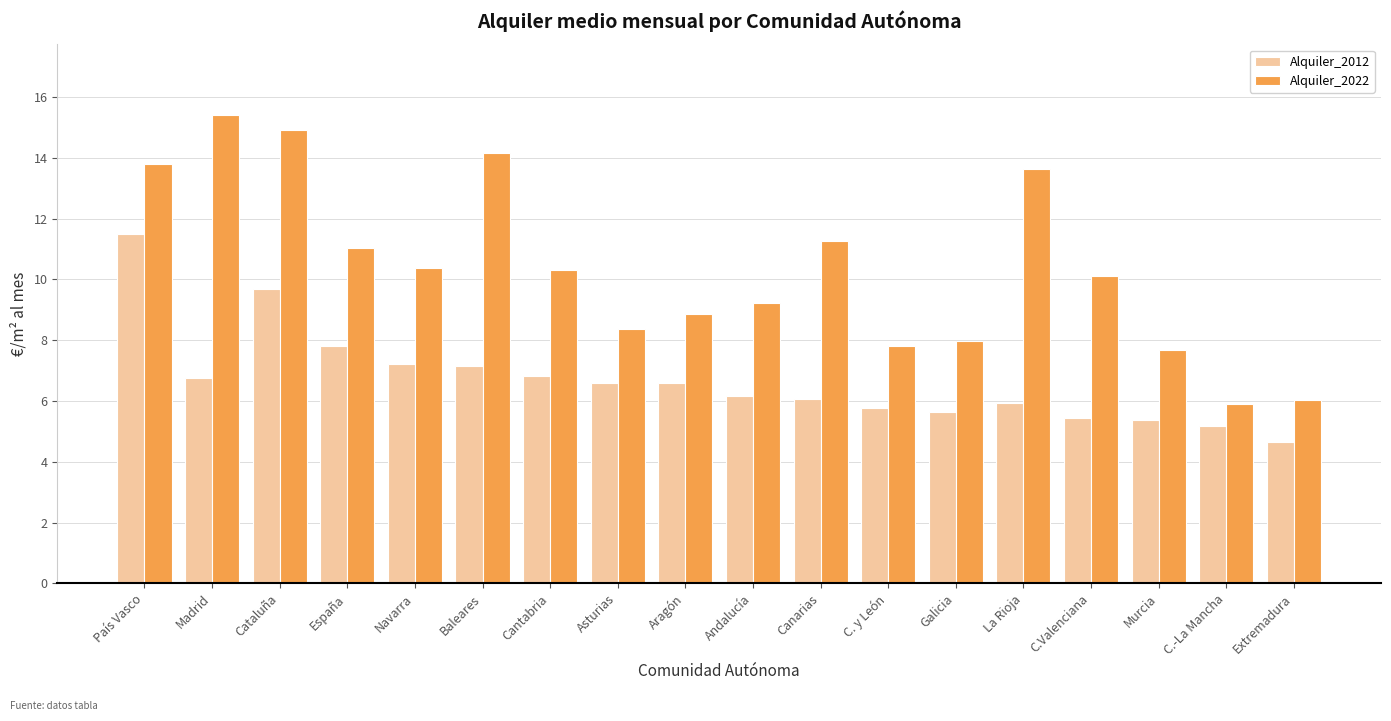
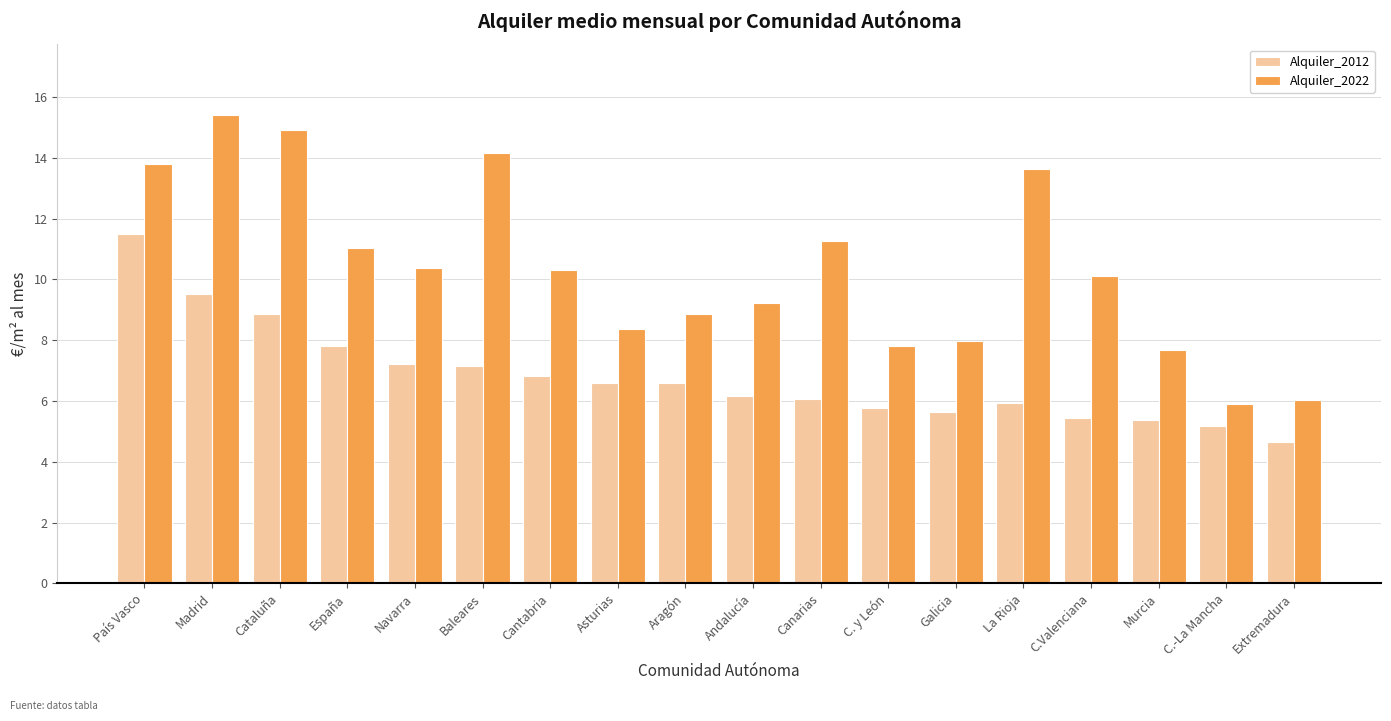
  {
    "Alquiler_2012": {
      "País Vasco": 11.5,
-     "Madrid": 6.8,
-     "Cataluña": 9.7,
+     "Madrid": 9.5,
+     "Cataluña": 8.9,
      "España": 7.8,
      "Navarra": 7.2,
      "Baleares": 7.2,
      "Cantabria": 6.8,
      "Asturias": 6.6,
      "Aragón": 6.6,
      "Andalucía": 6.2,
      "Canarias": 6.1,
      "C. y León": 5.8,
      "Galicia": 5.6,
      "La Rioja": 5.9,
      "C.Valenciana": 5.4,
      "Murcia": 5.4,
      "C.-La Mancha": 5.2,
      "Extremadura": 4.7
    },
    "Alquiler_2022": {
      "País Vasco": 13.8,
      "Madrid": 15.4,
      "Cataluña": 14.9,
      "España": 11.0,
      "Navarra": 10.4,
      "Baleares": 14.2,
      "Cantabria": 10.3,
      "Asturias": 8.4,
      "Aragón": 8.9,
      "Andalucía": 9.2,
      "Canarias": 11.3,
      "C. y León": 7.8,
      "Galicia": 8.0,
      "La Rioja": 13.6,
      "C.Valenciana": 10.1,
      "Murcia": 7.7,
      "C.-La Mancha": 5.9,
      "Extremadura": 6.0
    }
  }
